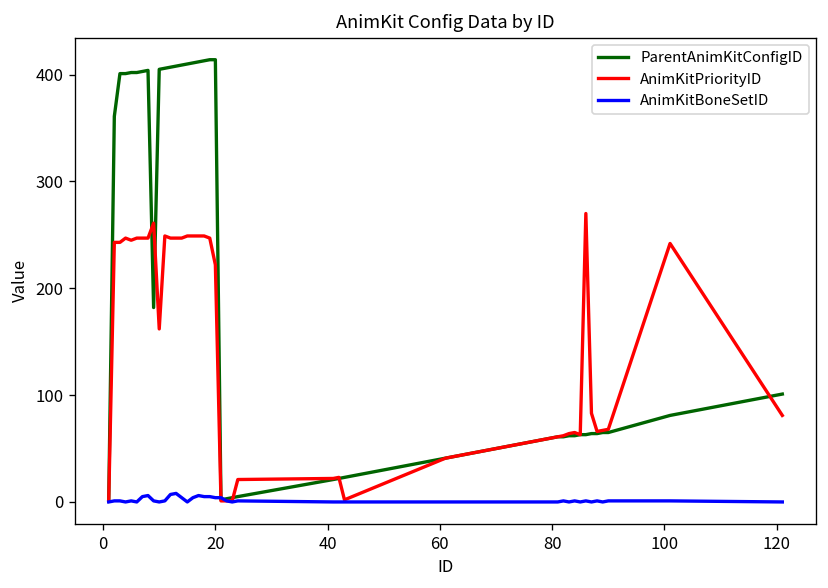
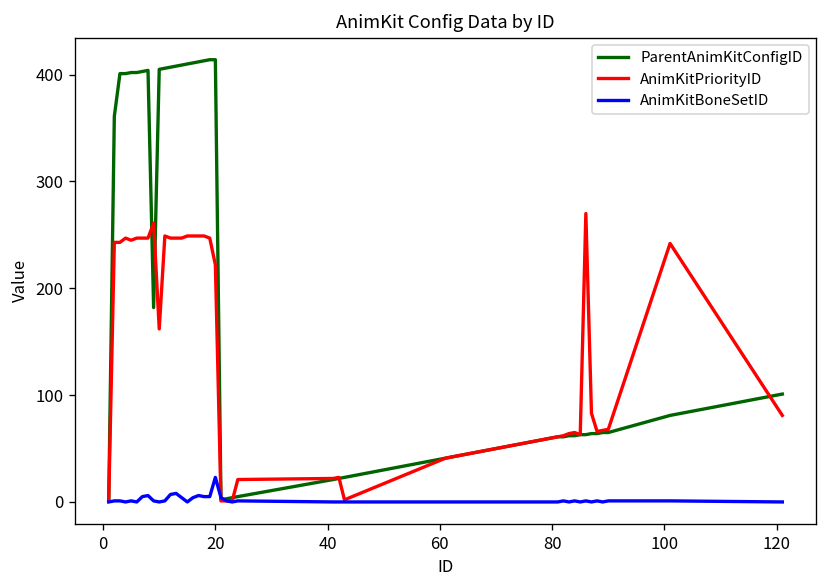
  {
    "ParentAnimKitConfigID": {
      "20": 410
    },
    "AnimKitPriorityID": {
      "20": 220
    },
    "AnimKitBoneSetID": {
-     "20": 0
+     "20": 20
    }
  }
